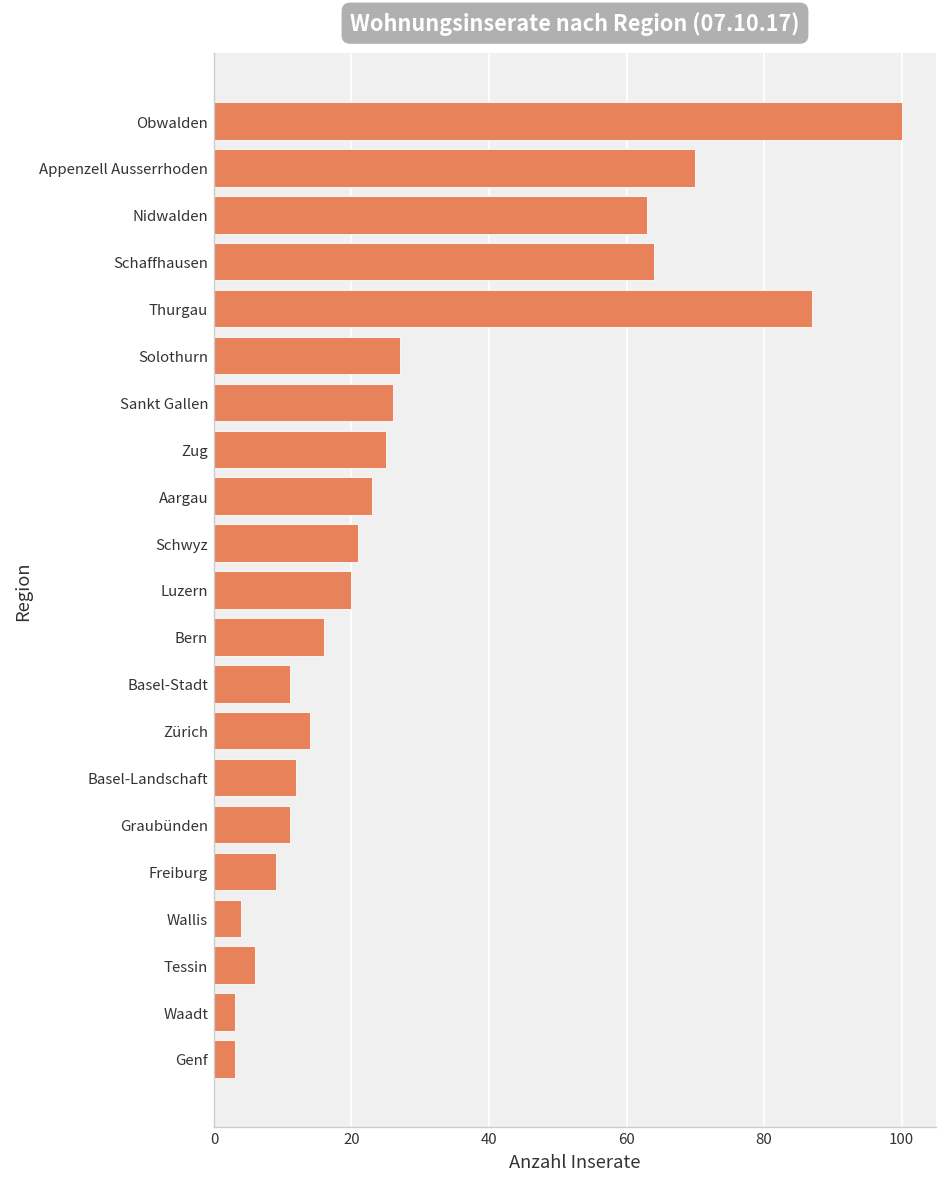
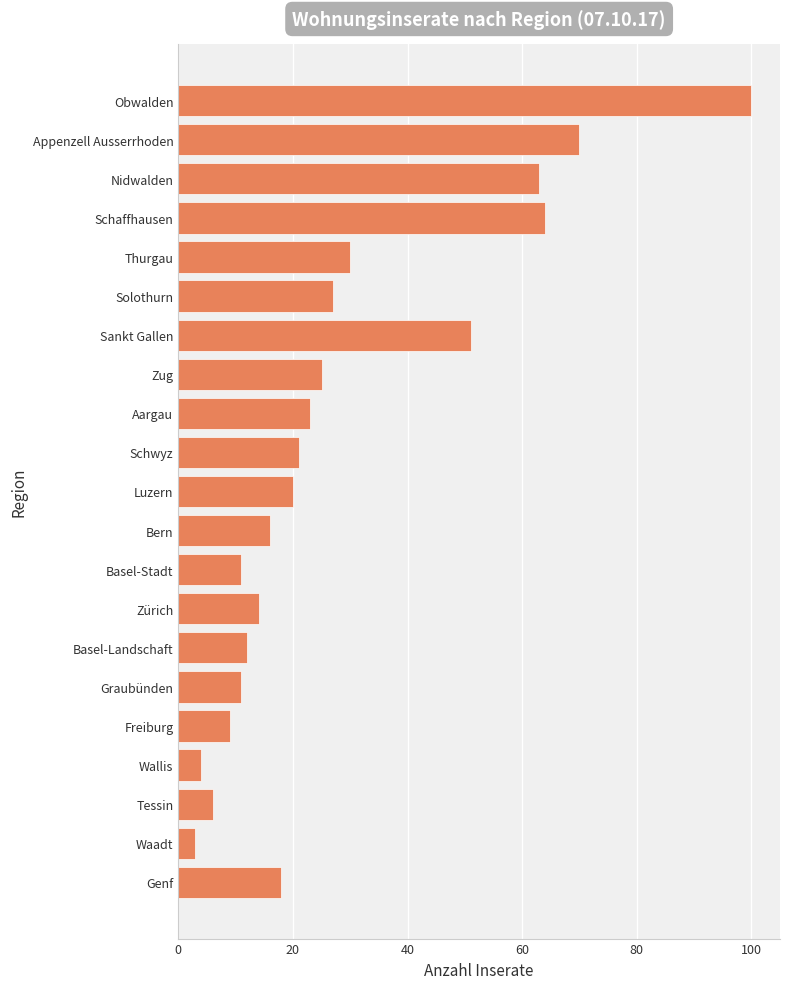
  {
    "Obwalden": 100,
    "Appenzell Ausserrhoden": 70,
    "Nidwalden": 63,
    "Schaffhausen": 64,
-   "Thurgau": 87,
+   "Thurgau": 30,
    "Solothurn": 27,
-   "Sankt Gallen": 26,
+   "Sankt Gallen": 51,
    "Zug": 25,
    "Aargau": 23,
    "Schwyz": 21,
    "Luzern": 20,
    "Bern": 16,
    "Basel-Stadt": 11,
    "Zürich": 14,
    "Basel-Landschaft": 12,
    "Graubünden": 11,
    "Freiburg": 9,
    "Wallis": 4,
    "Tessin": 6,
    "Waadt": 3,
-   "Genf": 3
+   "Genf": 18
  }
